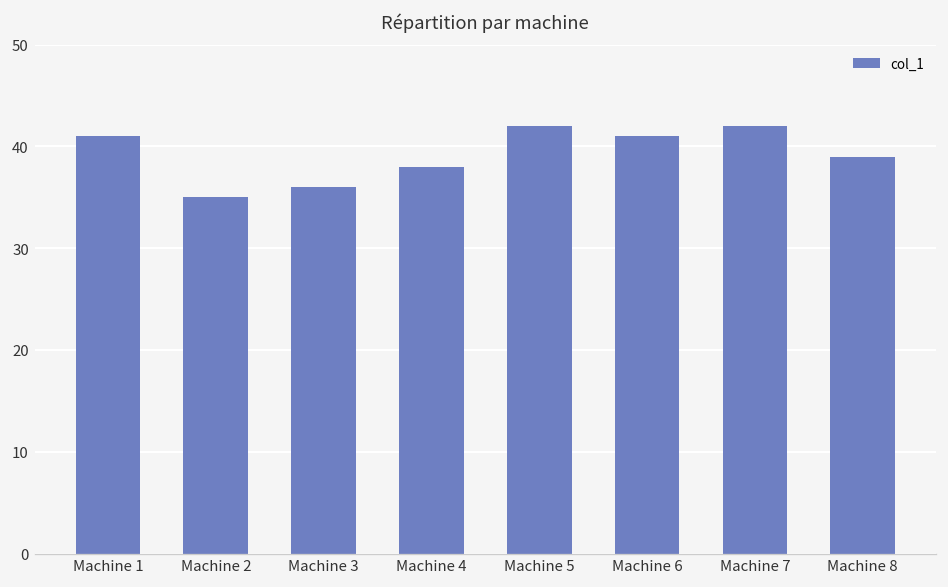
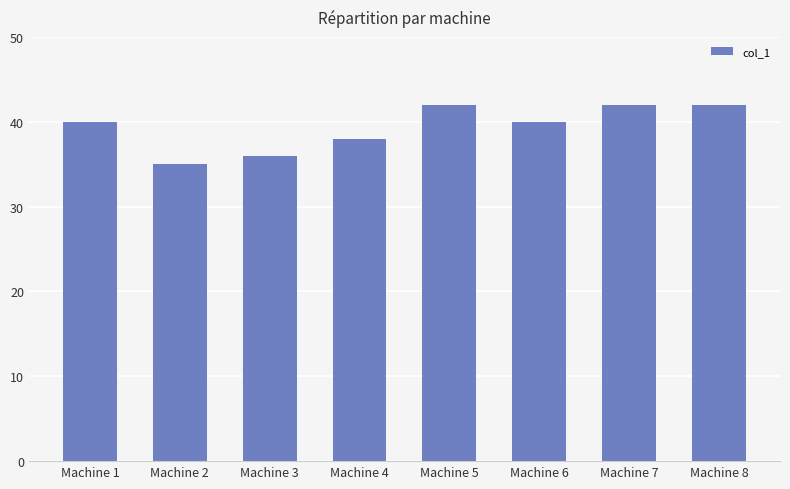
  {
-   "Machine 1": 41,
+   "Machine 1": 40,
    "Machine 2": 35,
    "Machine 3": 36,
    "Machine 4": 38,
    "Machine 5": 42,
-   "Machine 6": 41,
+   "Machine 6": 40,
    "Machine 7": 42,
-   "Machine 8": 39
+   "Machine 8": 42
  }
